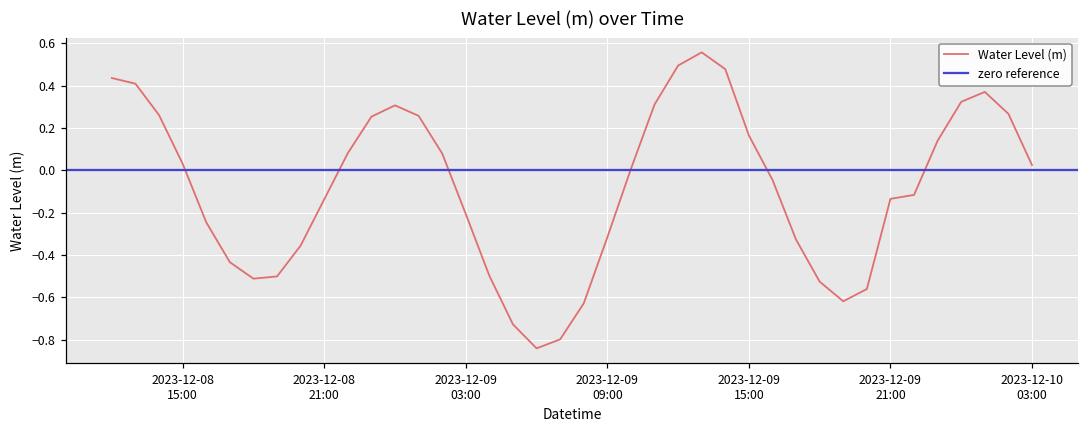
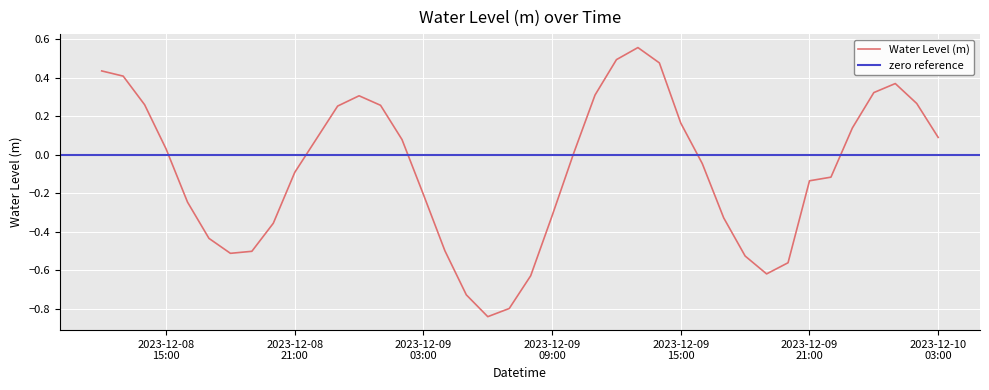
  {
    "2023-12-08 15:00": 0.03,
-   "2023-12-08 21:00": -0.14,
+   "2023-12-08 21:00": -0.09,
    "2023-12-09 03:00": -0.21,
    "2023-12-09 09:00": -0.32,
    "2023-12-09 15:00": 0.16,
    "2023-12-09 21:00": -0.14,
-   "2023-12-10 03:00": 0.02
+   "2023-12-10 03:00": 0.09
  }
